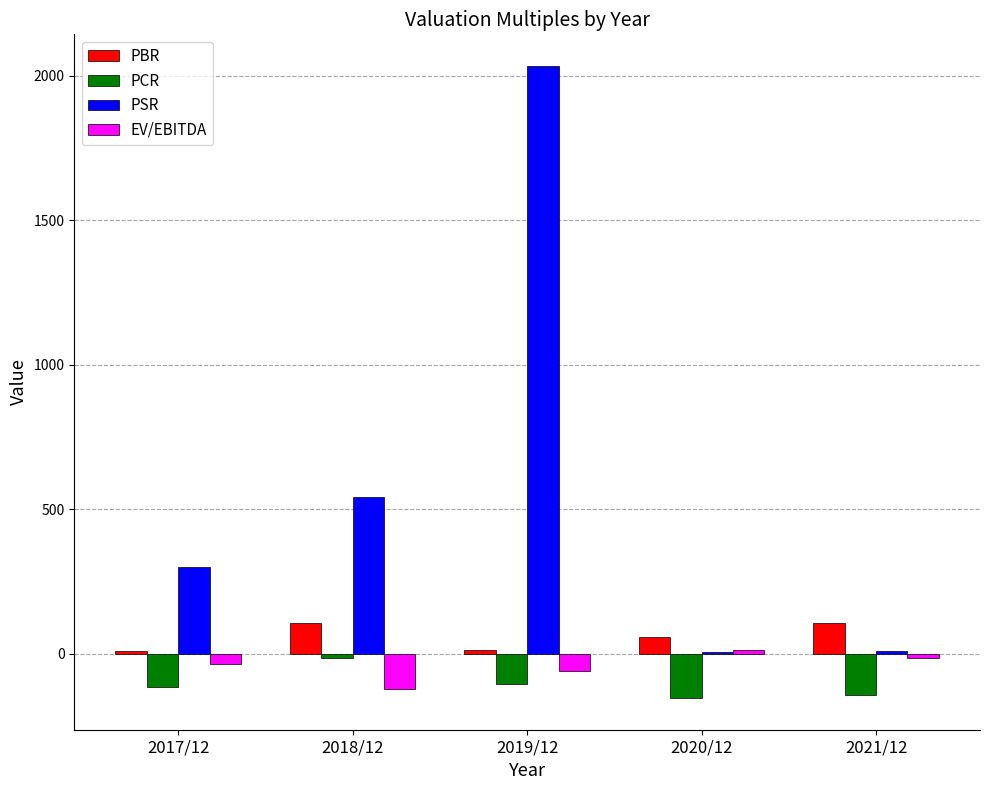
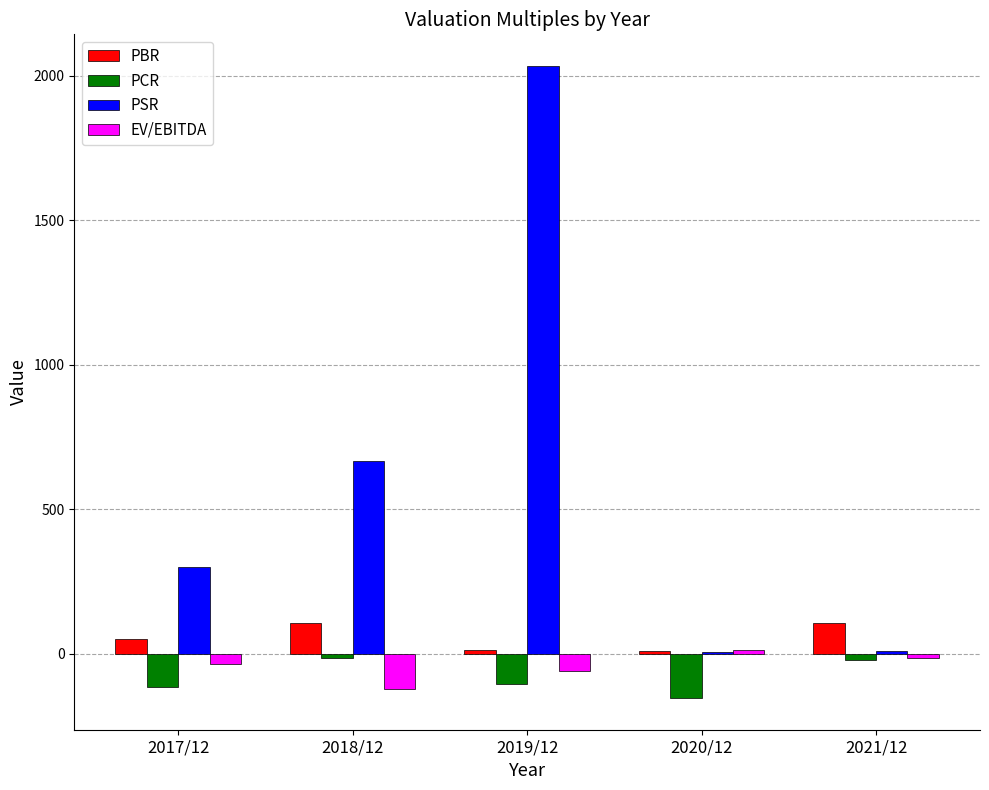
  {
    "PBR": {
-     "2017/12": 10,
+     "2017/12": 50,
      "2018/12": 110,
      "2019/12": 10,
-     "2020/12": 60,
+     "2020/12": 10,
      "2021/12": 100
    },
    "PCR": {
      "2017/12": -110,
      "2018/12": -10,
      "2019/12": -100,
      "2020/12": -150,
-     "2021/12": -140
+     "2021/12": -20
    },
    "PSR": {
      "2017/12": 300,
-     "2018/12": 540,
+     "2018/12": 670,
      "2019/12": 2030
    },
    "EV/EBITDA": {
      "2017/12": -40,
      "2018/12": -120,
      "2019/12": -60,
      "2020/12": 10,
      "2021/12": -20
    }
  }
